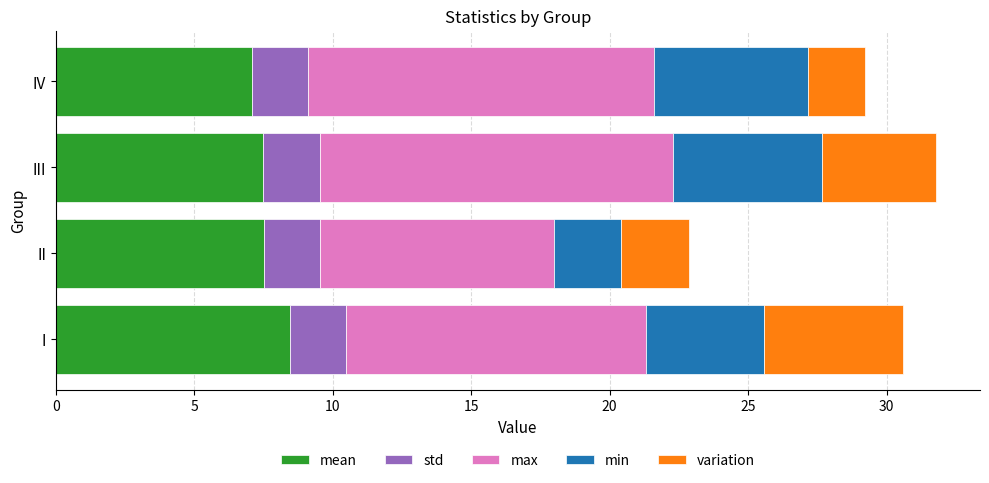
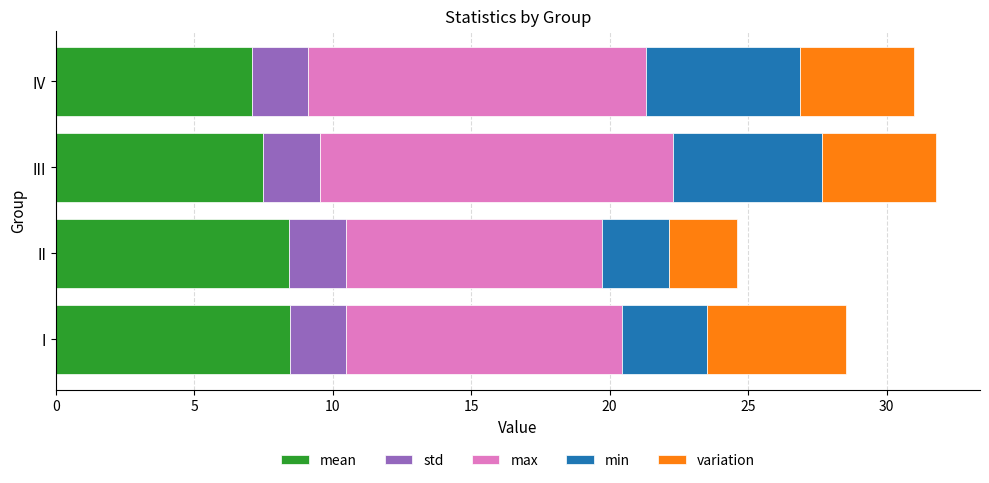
  {
    "mean": {
      "IV": 7.1,
      "III": 7.5,
-     "II": 7.5,
+     "II": 8.4,
      "I": 8.5
    },
    "std": {
      "IV": 2.0,
      "III": 2.0,
      "II": 2.0,
      "I": 2.0
    },
    "max": {
-     "IV": 12.5,
+     "IV": 12.2,
      "III": 12.7,
-     "II": 8.5,
-     "I": 10.8
+     "II": 9.3,
+     "I": 10.0
    },
    "min": {
      "IV": 5.6,
      "III": 5.4,
      "II": 2.4,
-     "I": 4.3
+     "I": 3.1
    },
    "variation": {
-     "IV": 2.1,
+     "IV": 4.1,
      "III": 4.1,
      "II": 2.5,
      "I": 5.0
    }
  }
